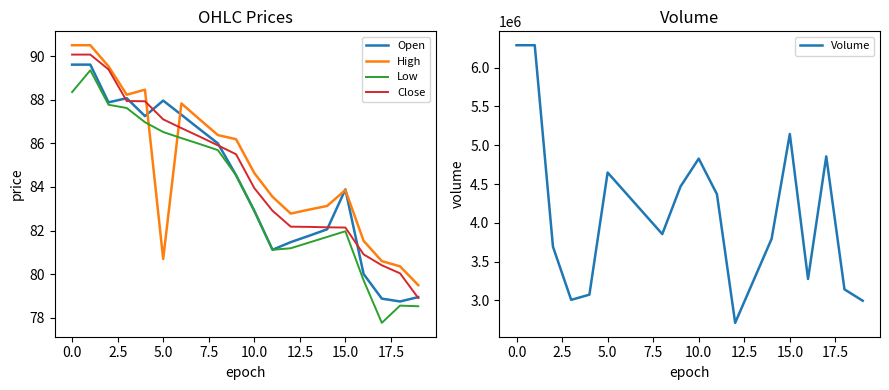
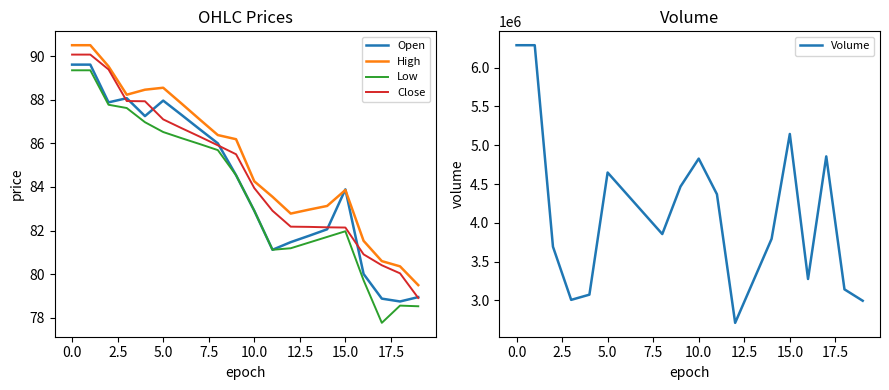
  {
    "OHLC Prices": {
      "Open": {
        "0.0": 89.6,
        "5.0": 88.0
      },
      "High": {
        "0.0": 90.5,
-       "5.0": 80.7,
-       "10.0": 84.6
+       "5.0": 88.6,
+       "10.0": 84.3
      },
      "Low": {
-       "0.0": 88.4,
+       "0.0": 89.4,
        "5.0": 86.5,
        "15.0": 82.0
      },
      "Close": {
        "0.0": 90.1,
        "5.0": 87.1,
        "10.0": 84.0,
        "15.0": 82.1
      }
    },
    "Volume": {
      "0.0": 6300000,
      "5.0": 4600000,
      "10.0": 4800000,
      "15.0": 5100000
    }
  }
